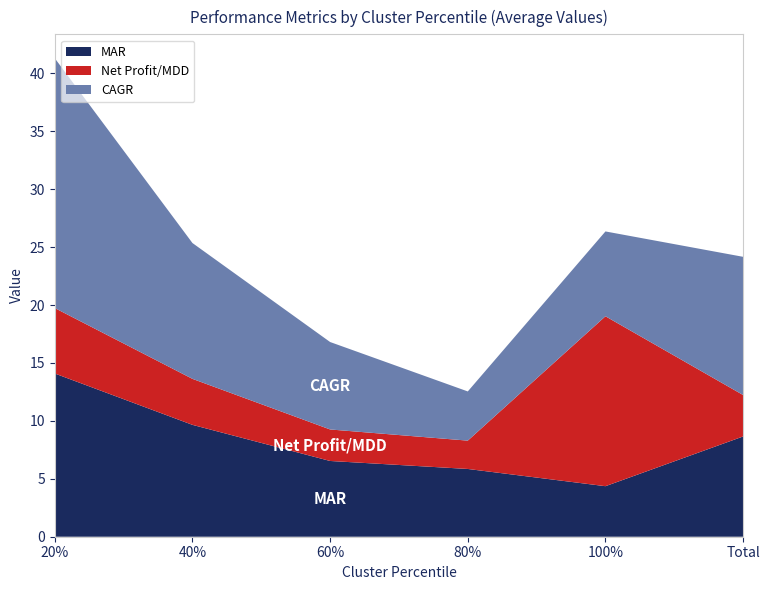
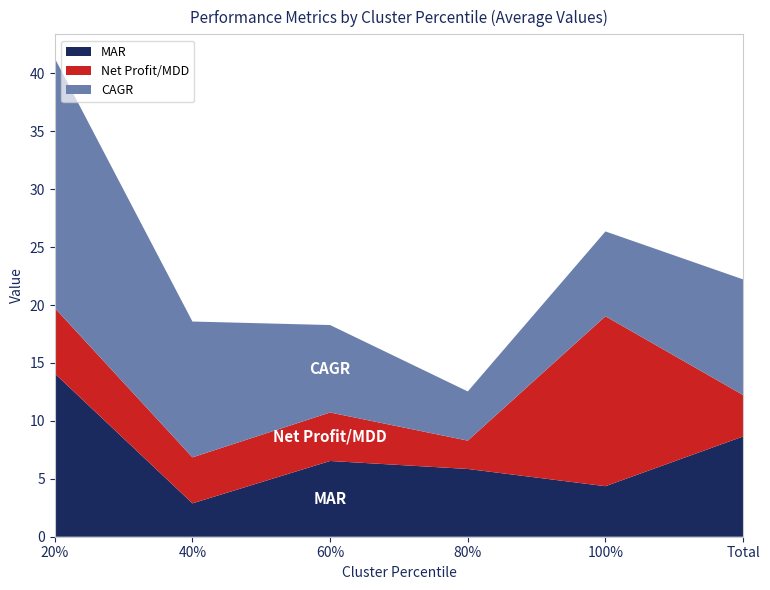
  {
    "MAR": {
-     "40%": 9.7
+     "40%": 2.9
    },
    "Net Profit/MDD": {
-     "60%": 2.7
+     "60%": 4.2
    },
    "CAGR": {
      "20%": 21.6,
      "40%": 11.7,
      "60%": 7.5,
      "80%": 4.2,
      "100%": 7.3,
-     "Total": 11.9
+     "Total": 10.0
    }
  }
